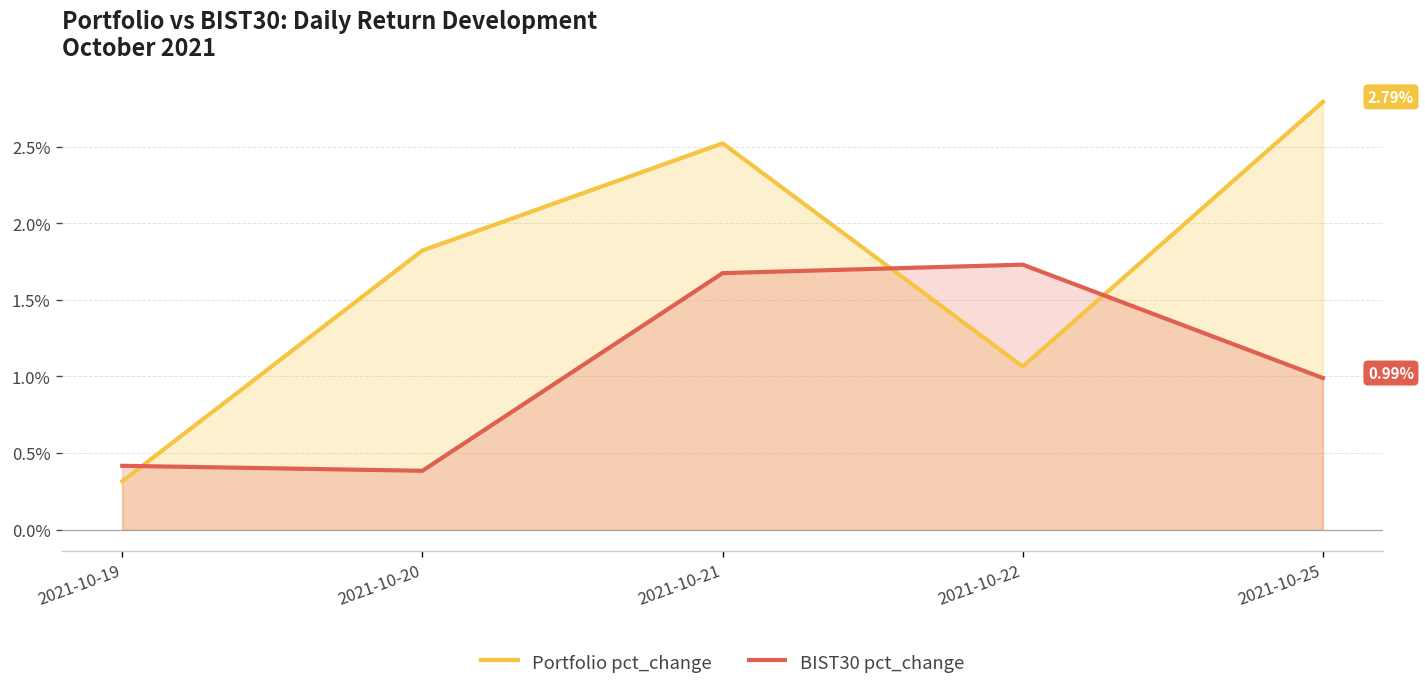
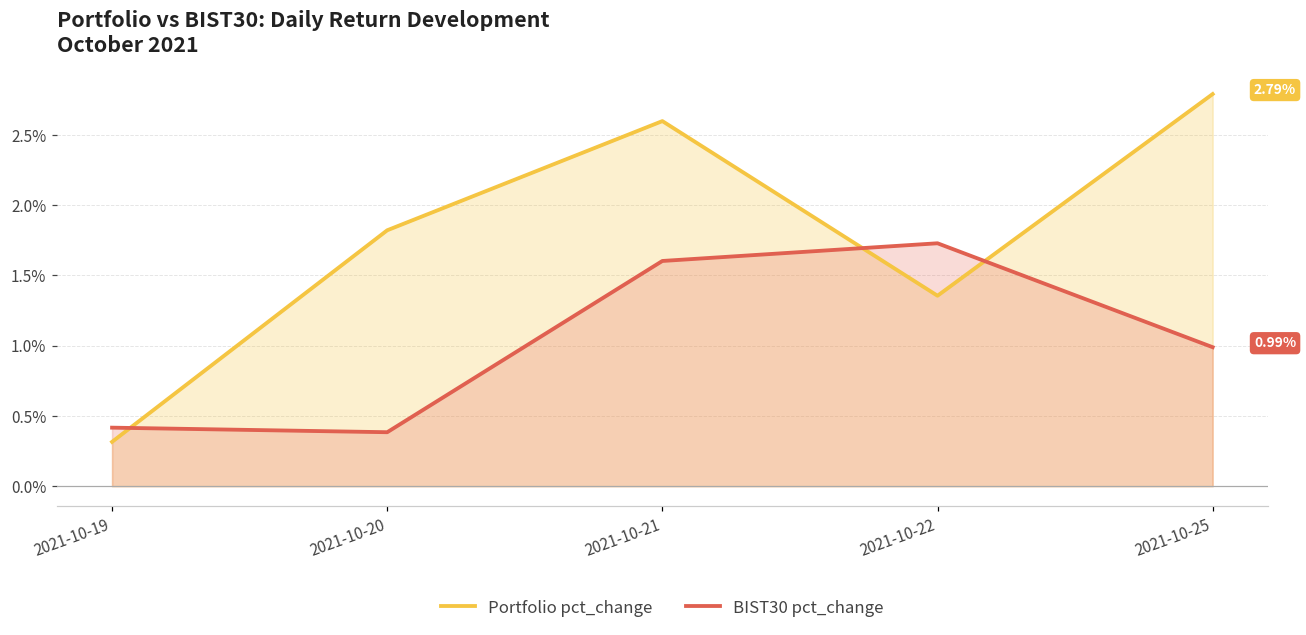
  {
    "Portfolio pct_change": {
      "2021-10-19": "0.32%",
      "2021-10-20": "1.82%",
-     "2021-10-21": "2.52%",
-     "2021-10-22": "1.06%",
+     "2021-10-21": "2.60%",
+     "2021-10-22": "1.36%",
      "2021-10-25": "2.79%"
    },
    "BIST30 pct_change": {
      "2021-10-19": "0.42%",
      "2021-10-20": "0.38%",
-     "2021-10-21": "1.67%",
+     "2021-10-21": "1.60%",
      "2021-10-22": "1.73%",
      "2021-10-25": "0.99%"
    }
  }
